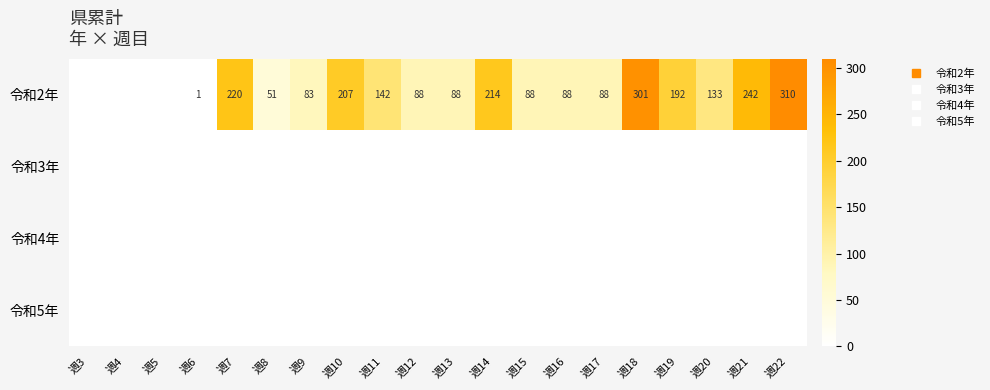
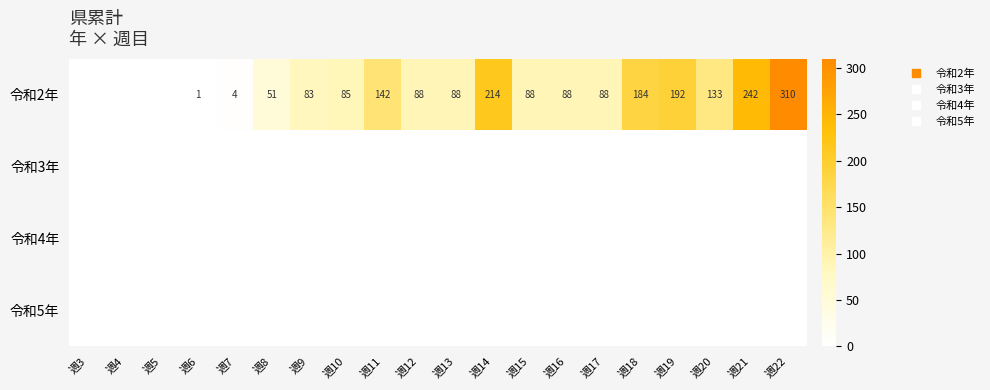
  {
    "令和2年": {
      "週6": 1,
-     "週7": 220,
+     "週7": 4,
      "週8": 51,
      "週9": 83,
-     "週10": 207,
+     "週10": 85,
      "週11": 142,
      "週12": 88,
      "週13": 88,
      "週14": 214,
      "週15": 88,
      "週16": 88,
      "週17": 88,
-     "週18": 301,
+     "週18": 184,
      "週19": 192,
      "週20": 133,
      "週21": 242,
      "週22": 310
    }
  }
